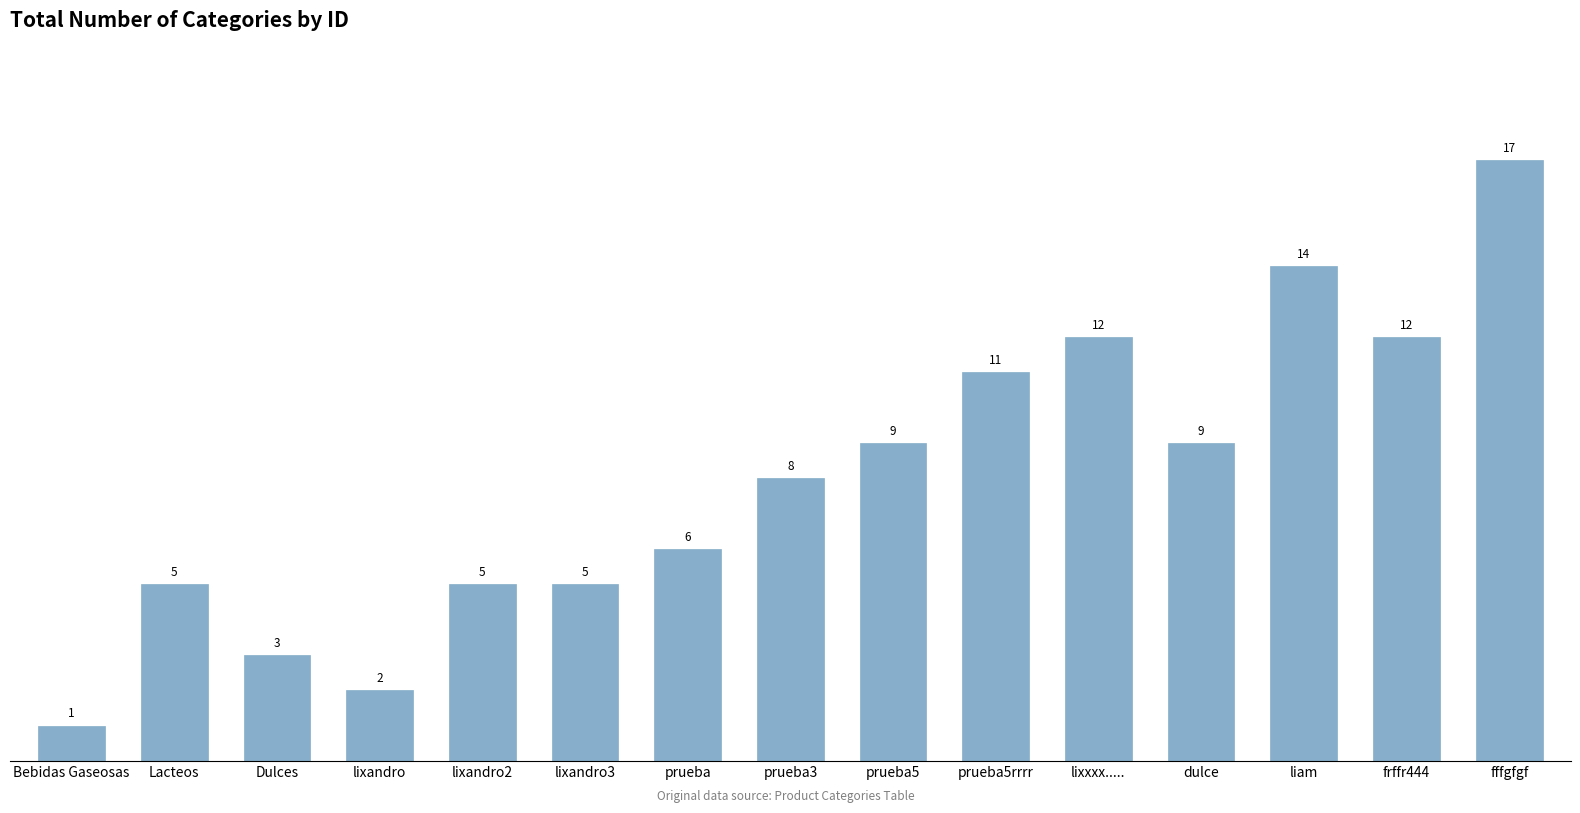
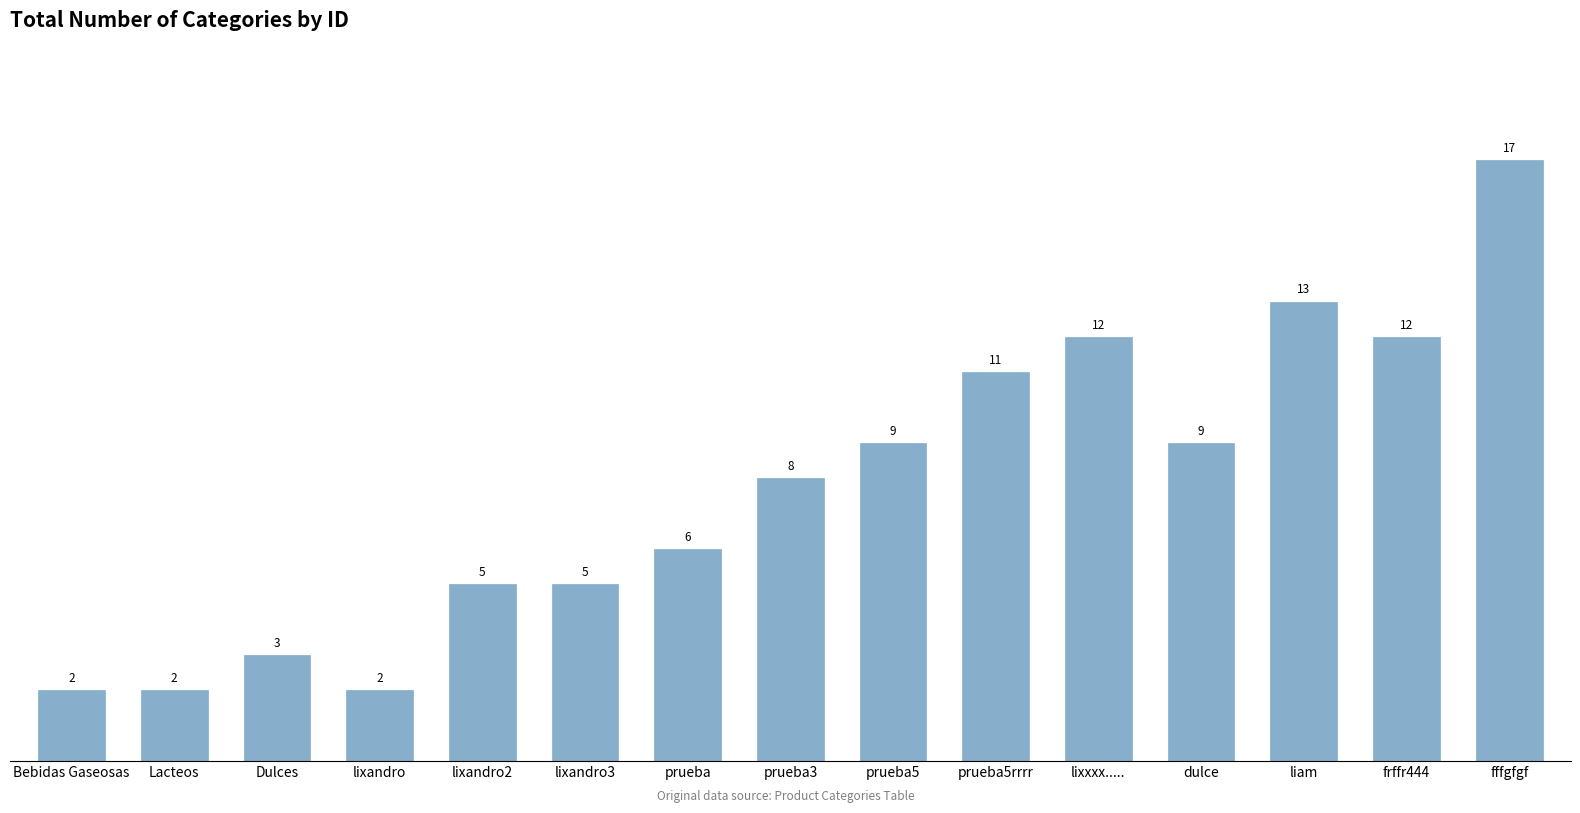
  {
-   "Bebidas Gaseosas": 1,
-   "Lacteos": 5,
+   "Bebidas Gaseosas": 2,
+   "Lacteos": 2,
    "Dulces": 3,
    "lixandro": 2,
    "lixandro2": 5,
    "lixandro3": 5,
    "prueba": 6,
    "prueba3": 8,
    "prueba5": 9,
    "prueba5rrrr": 11,
    "lixxxx.....": 12,
    "dulce": 9,
-   "liam": 14,
+   "liam": 13,
    "frffr444": 12,
    "fffgfgf": 17
  }
